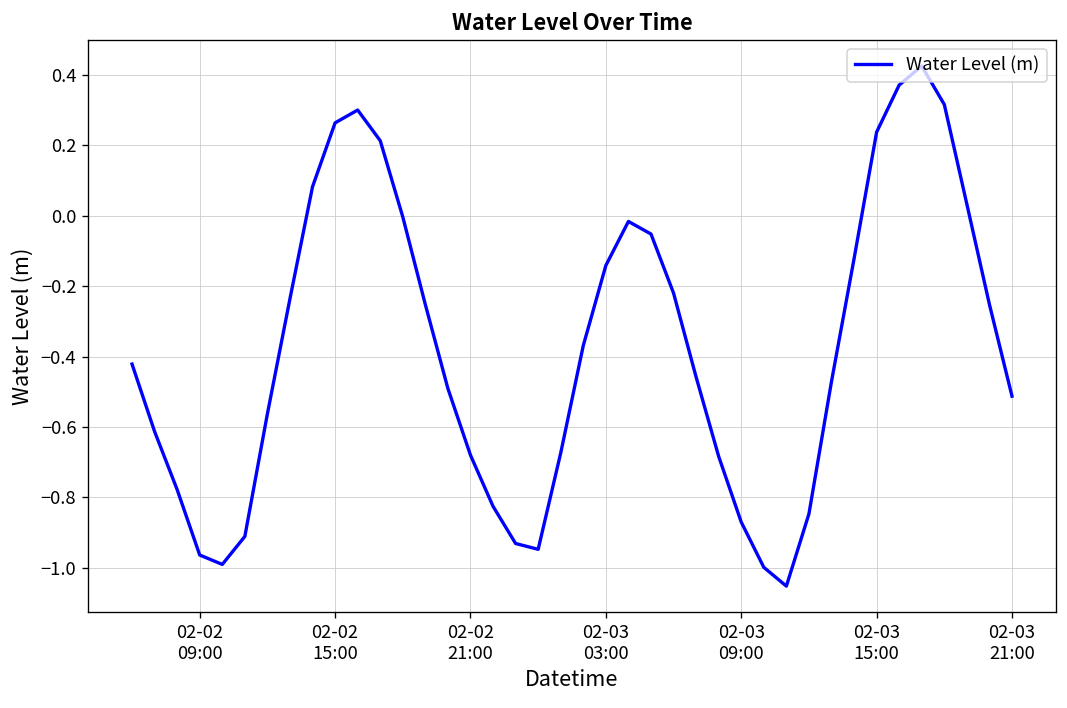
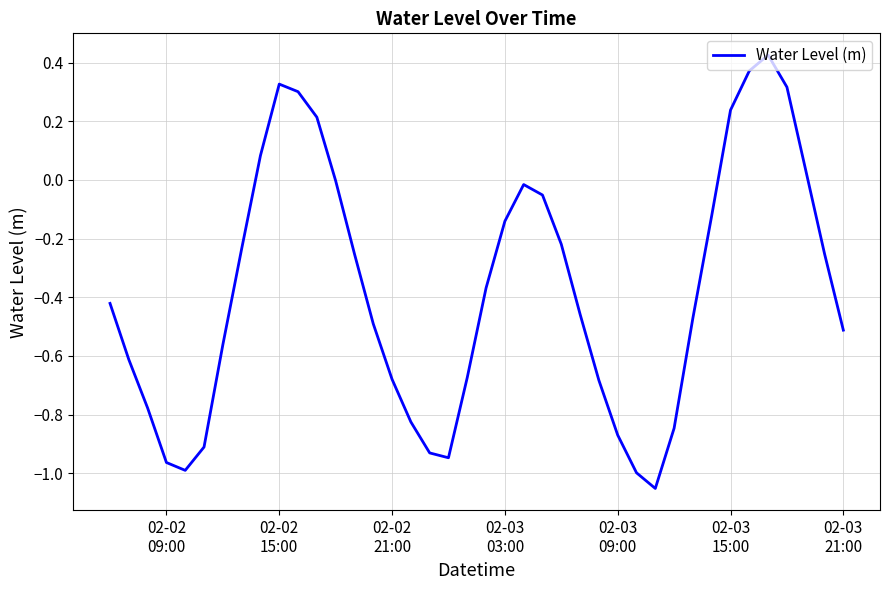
  {
    "02-02 09:00": -0.96,
-   "02-02 15:00": 0.26,
+   "02-02 15:00": 0.33,
    "02-02 21:00": -0.68,
    "02-03 03:00": -0.14,
    "02-03 09:00": -0.87,
    "02-03 15:00": 0.24,
    "02-03 21:00": -0.51
  }
